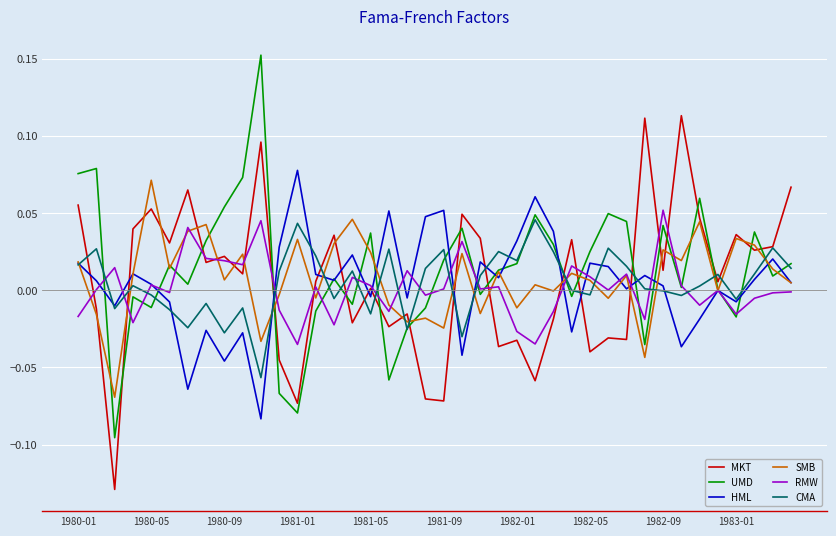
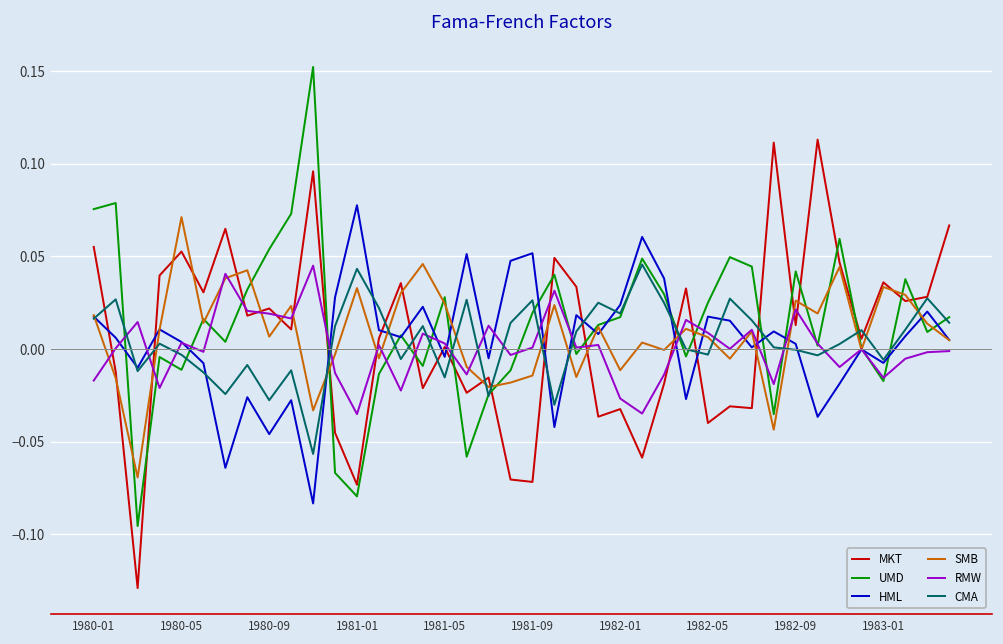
  {
    "MKT": {
      "1980-01": 0.055,
      "1980-05": 0.053,
      "1980-09": 0.022,
      "1981-01": -0.073,
      "1981-05": 0.001,
      "1981-09": -0.072,
      "1982-01": -0.032,
      "1982-05": -0.040,
      "1982-09": 0.013,
      "1983-01": 0.036
    },
    "UMD": {
      "1980-01": 0.076,
      "1980-05": -0.011,
      "1980-09": 0.054,
      "1981-01": -0.080,
-     "1981-05": 0.037,
+     "1981-05": 0.028,
      "1981-09": 0.020,
      "1982-01": 0.017,
      "1982-05": 0.025,
      "1982-09": 0.042,
      "1983-01": -0.017
    },
    "HML": {
      "1980-09": -0.046,
      "1981-01": 0.078,
      "1981-05": -0.004,
      "1981-09": 0.052,
-     "1982-01": 0.032,
+     "1982-01": 0.024,
      "1982-05": 0.018,
      "1982-09": 0.003,
      "1983-01": -0.008
    },
    "SMB": {
      "1980-05": 0.071,
      "1980-09": 0.007,
      "1981-01": 0.033,
      "1981-05": 0.025,
-     "1981-09": -0.025,
+     "1981-09": -0.014,
      "1982-01": -0.011,
      "1982-05": 0.006,
      "1982-09": 0.026,
      "1983-01": 0.034
    },
    "RMW": {
      "1980-01": -0.017,
      "1980-09": 0.019,
      "1981-01": -0.035,
      "1981-05": 0.003,
      "1981-09": 0.001,
      "1982-01": -0.027,
      "1982-05": 0.009,
-     "1982-09": 0.052,
+     "1982-09": 0.021,
      "1983-01": -0.016
    },
    "CMA": {
      "1980-05": -0.003,
      "1980-09": -0.028,
      "1981-01": 0.043,
      "1981-05": -0.015,
      "1981-09": 0.026,
      "1982-01": 0.019,
      "1982-05": -0.003,
      "1982-09": 0.000,
      "1983-01": -0.006
    }
  }
